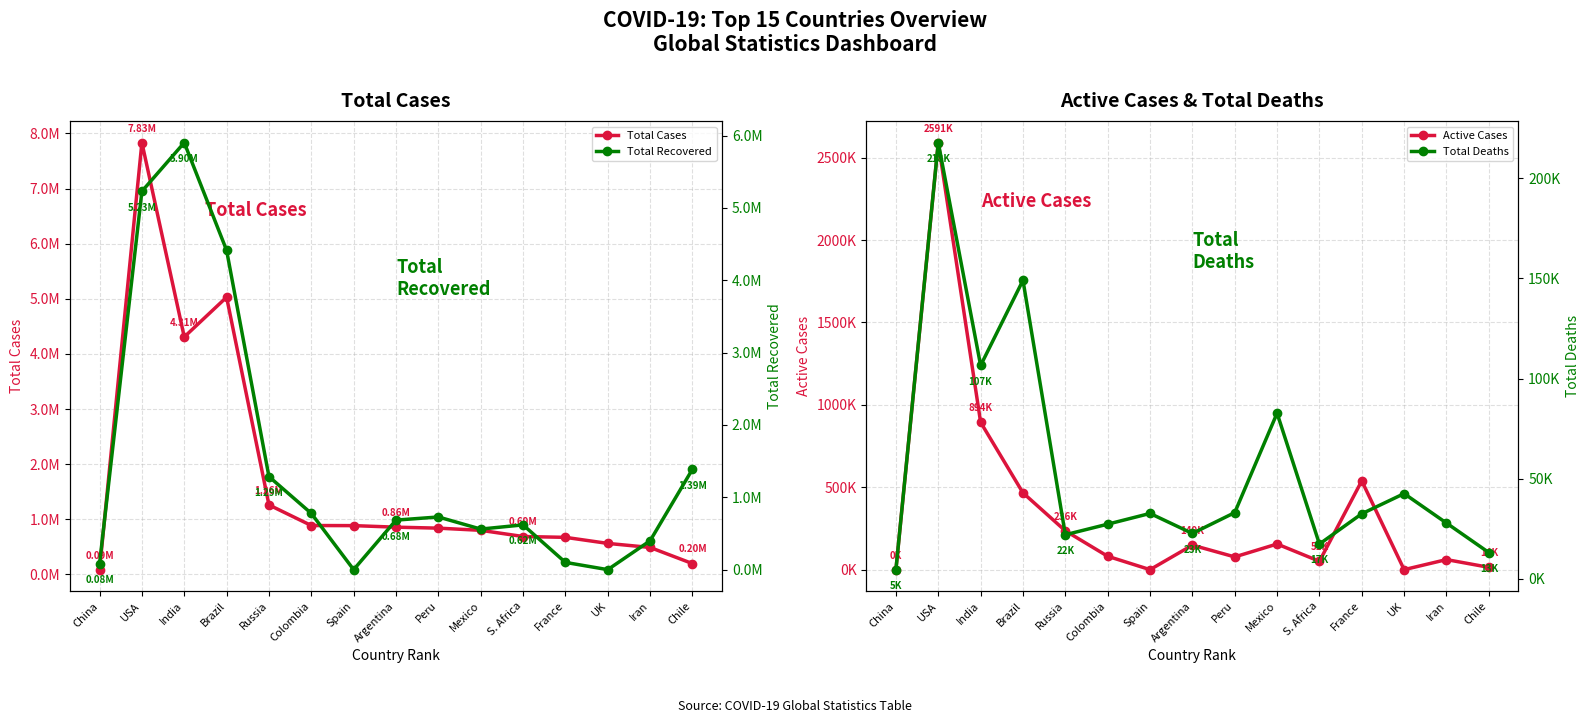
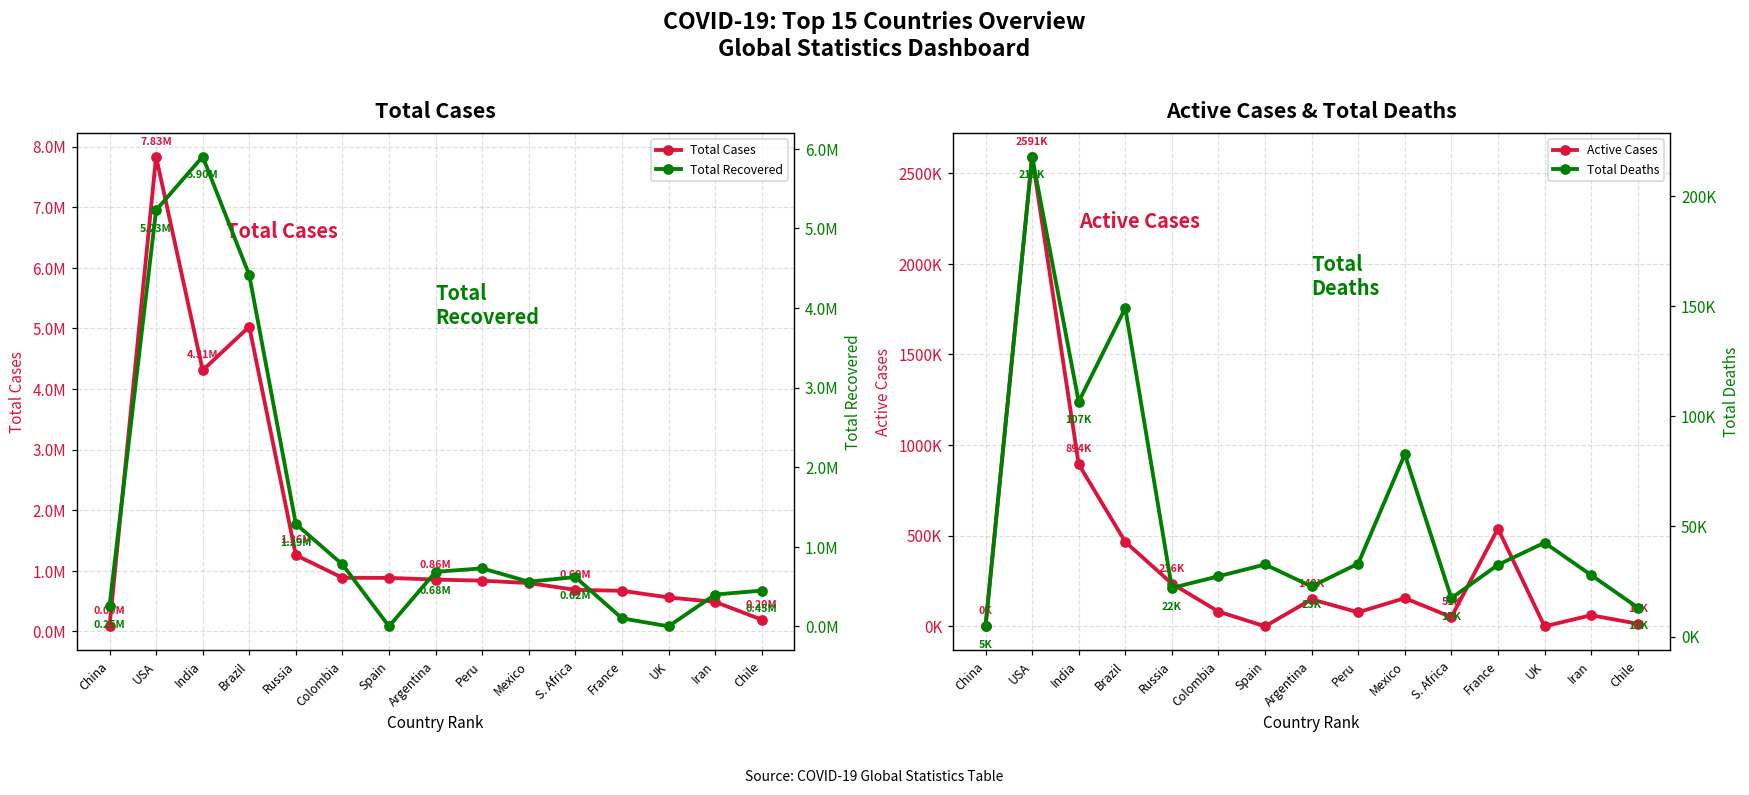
  {
    "Total Cases": {
      "Total Cases": {
        "China": "0.09M",
        "USA": "7.83M",
        "India": "4.31M",
        "Chile": "0.20M"
      },
      "Total Recovered": {
-       "China": "0.08M",
+       "China": "0.25M",
        "USA": "5.23M",
        "India": "5.90M",
        "Argentina": "0.68M",
-       "Chile": "1.39M"
+       "Chile": "0.45M"
      }
    },
    "Active Cases & Total Deaths": {
      "Active Cases": {
        "USA": "2591K",
        "India": "894K",
        "Russia": "236K"
      },
      "Total Deaths": {
        "China": "5K",
        "USA": "218K",
        "India": "107K",
        "Russia": "22K"
      }
    }
  }
